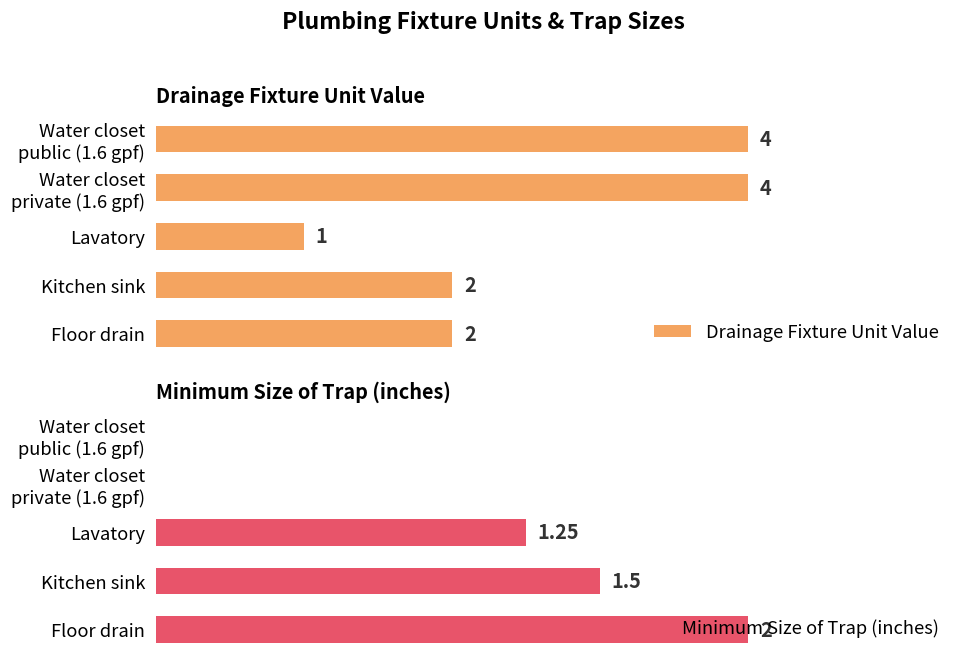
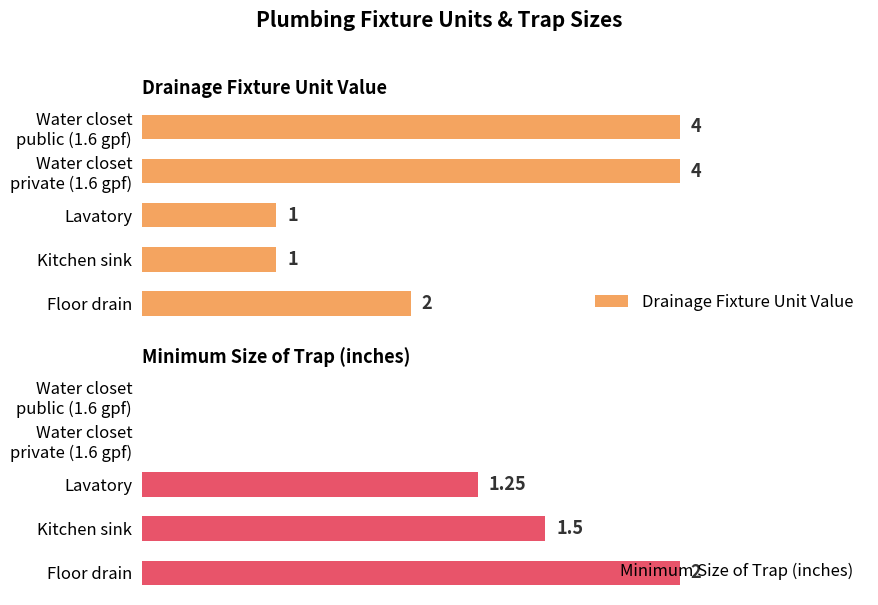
  {
    "Drainage Fixture Unit Value": {
      "Water closet public (1.6 gpf)": 4,
      "Water closet private (1.6 gpf)": 4,
      "Lavatory": 1,
-     "Kitchen sink": 2,
+     "Kitchen sink": 1,
      "Floor drain": 2
    },
    "Minimum Size of Trap (inches)": {
      "Lavatory": 1.25,
      "Kitchen sink": 1.5,
      "Floor drain": 2
    }
  }
